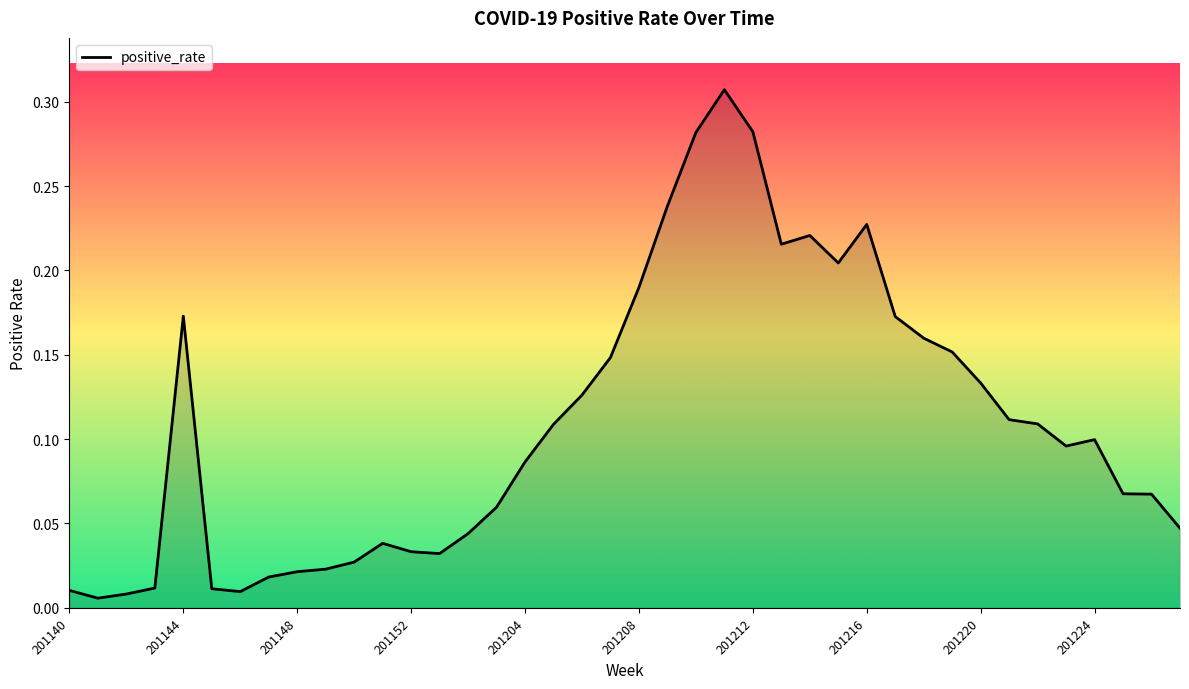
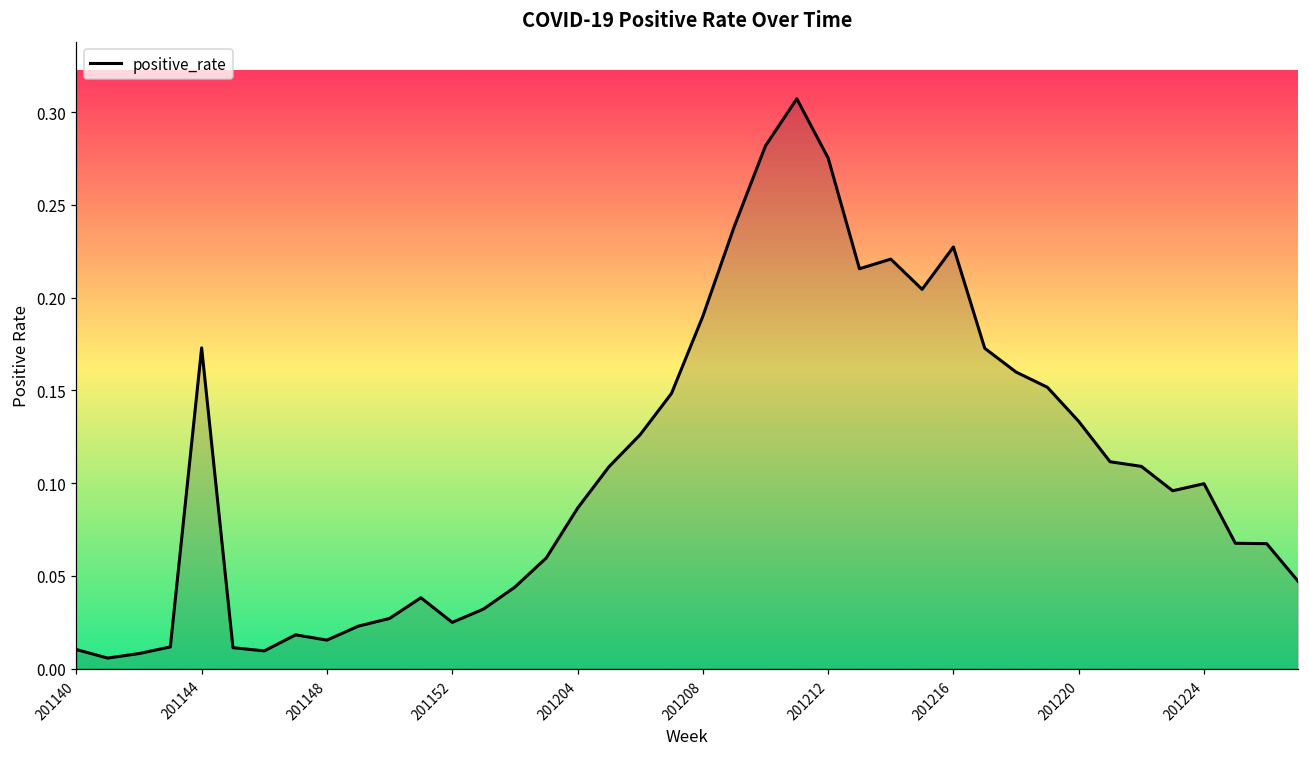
  {
    "201140": 0.010,
    "201144": 0.173,
-   "201148": 0.021,
-   "201152": 0.033,
+   "201148": 0.015,
+   "201152": 0.025,
    "201204": 0.086,
    "201208": 0.190,
-   "201212": 0.282,
+   "201212": 0.275,
    "201216": 0.227,
    "201220": 0.133,
    "201224": 0.100
  }
